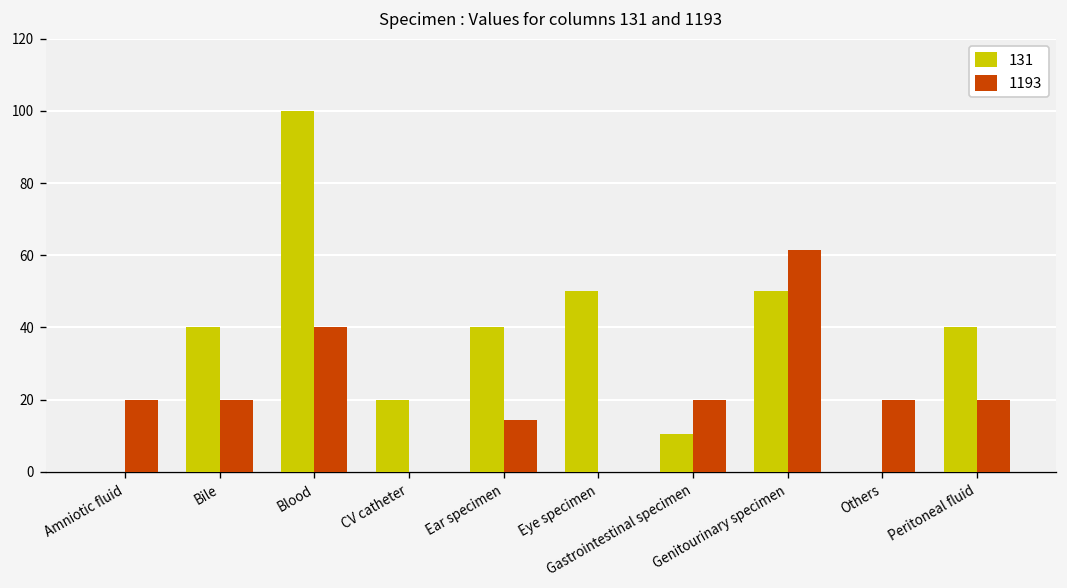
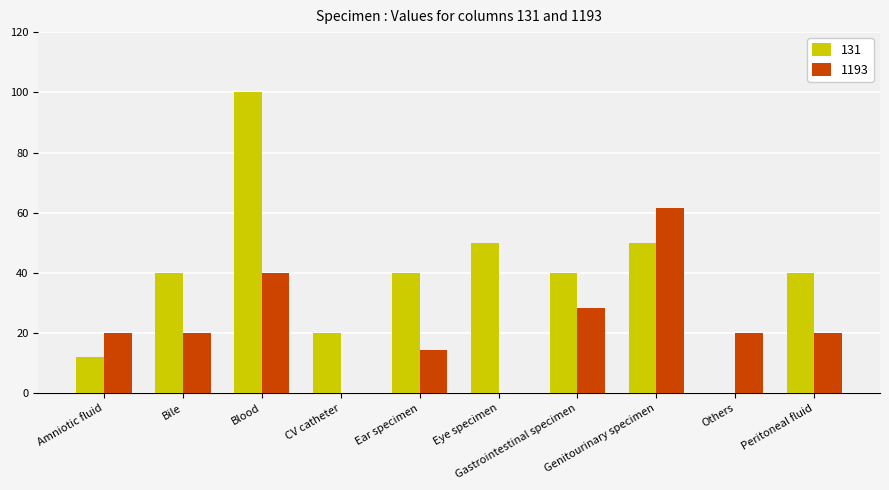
  {
    "131": {
-     "Amniotic fluid": 0,
+     "Amniotic fluid": 12,
      "Bile": 40,
      "Blood": 100,
      "CV catheter": 20,
      "Ear specimen": 40,
      "Eye specimen": 50,
-     "Gastrointestinal specimen": 11,
+     "Gastrointestinal specimen": 40,
      "Genitourinary specimen": 50,
      "Others": 0,
      "Peritoneal fluid": 40
    },
    "1193": {
      "Amniotic fluid": 20,
      "Bile": 20,
      "Blood": 40,
      "CV catheter": 0,
      "Ear specimen": 14,
      "Eye specimen": 0,
-     "Gastrointestinal specimen": 20,
+     "Gastrointestinal specimen": 29,
      "Genitourinary specimen": 61,
      "Others": 20,
      "Peritoneal fluid": 20
    }
  }
